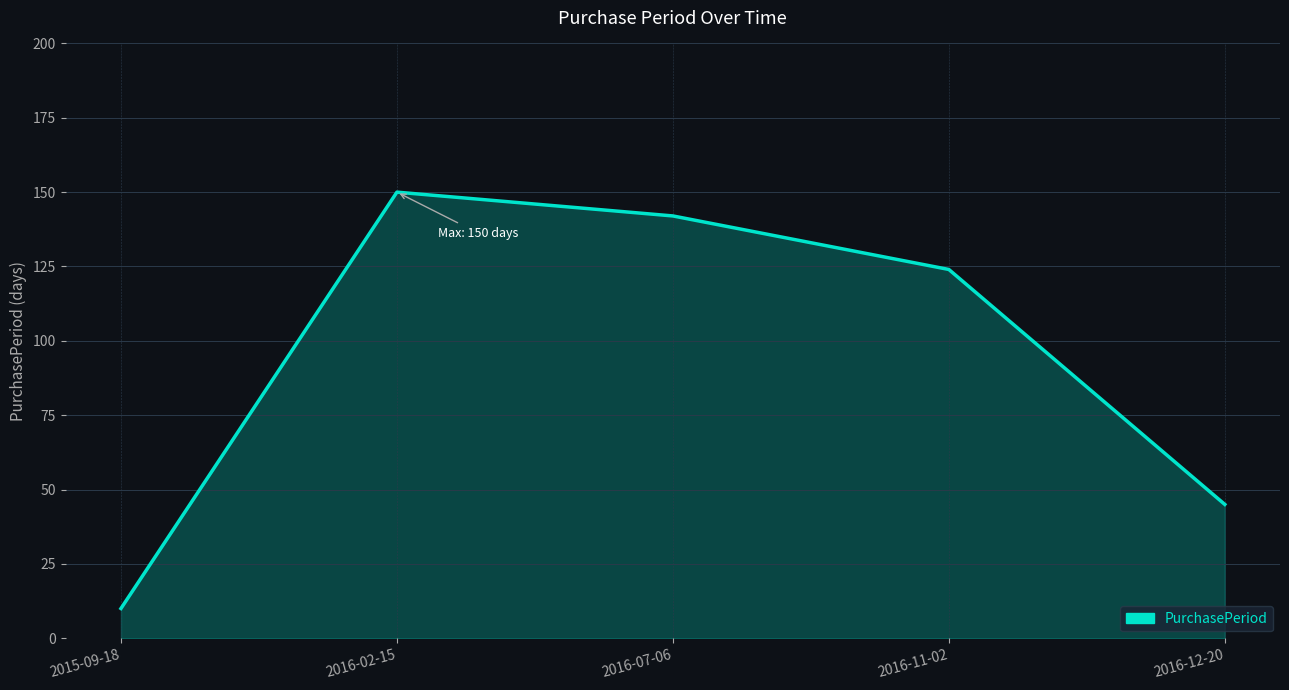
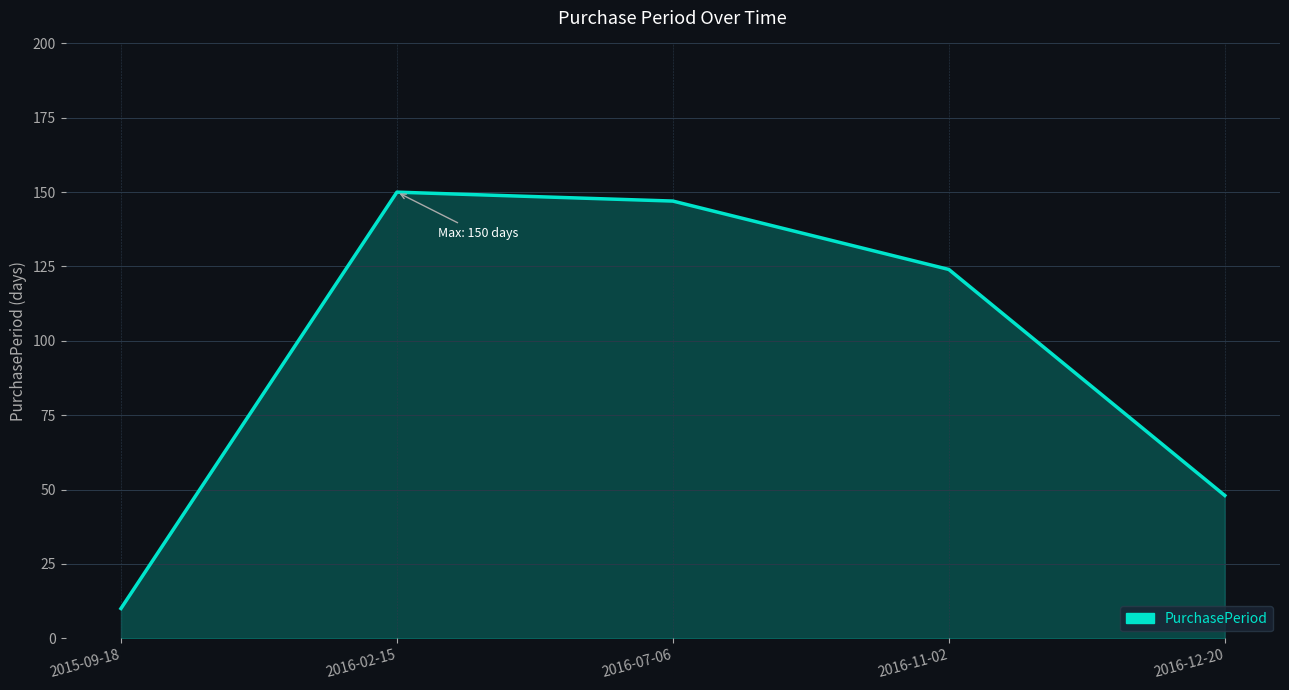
  {
    "2015-09-18": 10,
-   "2016-07-06": 142,
+   "2016-07-06": 147,
    "2016-11-02": 124,
-   "2016-12-20": 45
+   "2016-12-20": 48
  }
